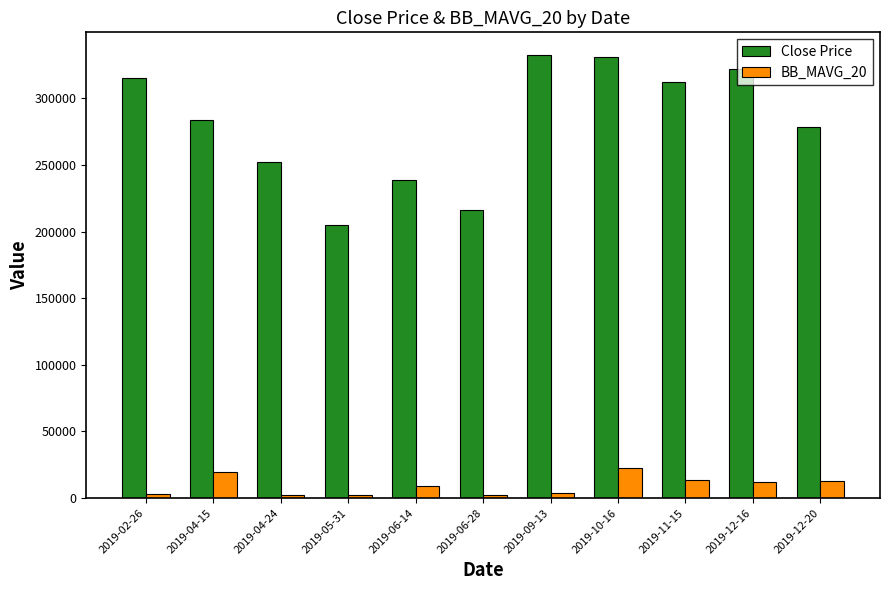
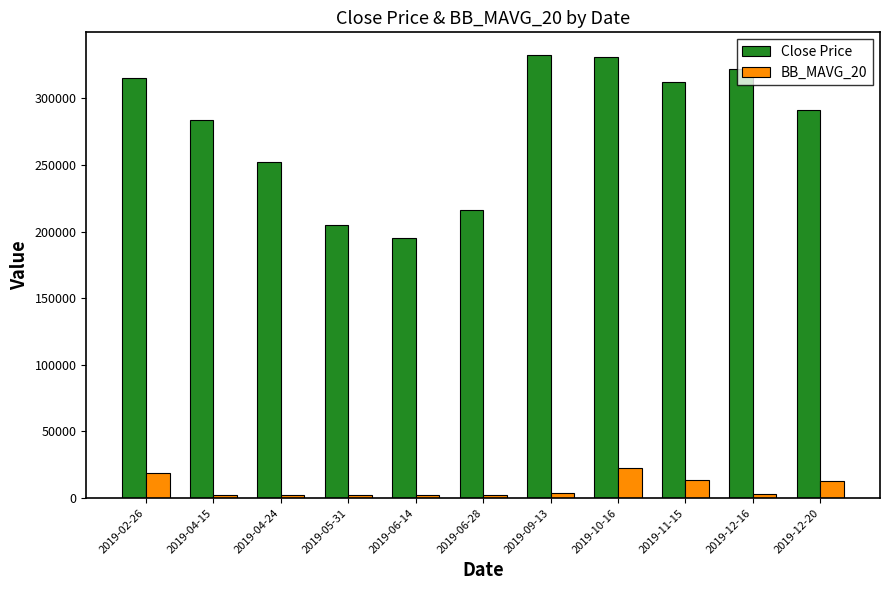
  {
    "Close Price": {
      "2019-02-26": 315000,
      "2019-04-15": 284000,
      "2019-04-24": 252000,
      "2019-05-31": 205000,
-     "2019-06-14": 239000,
+     "2019-06-14": 196000,
      "2019-06-28": 217000,
      "2019-09-13": 333000,
      "2019-10-16": 331000,
      "2019-11-15": 312000,
-     "2019-12-20": 279000
+     "2019-12-20": 291000
    },
    "BB_MAVG_20": {
-     "2019-02-26": 3000,
-     "2019-04-15": 20000,
+     "2019-02-26": 19000,
+     "2019-04-15": 3000,
      "2019-04-24": 3000,
      "2019-05-31": 2000,
-     "2019-06-14": 9000,
+     "2019-06-14": 2000,
      "2019-06-28": 2000,
      "2019-09-13": 4000,
      "2019-10-16": 22000,
      "2019-11-15": 13000,
-     "2019-12-16": 12000,
+     "2019-12-16": 3000,
      "2019-12-20": 13000
    }
  }
